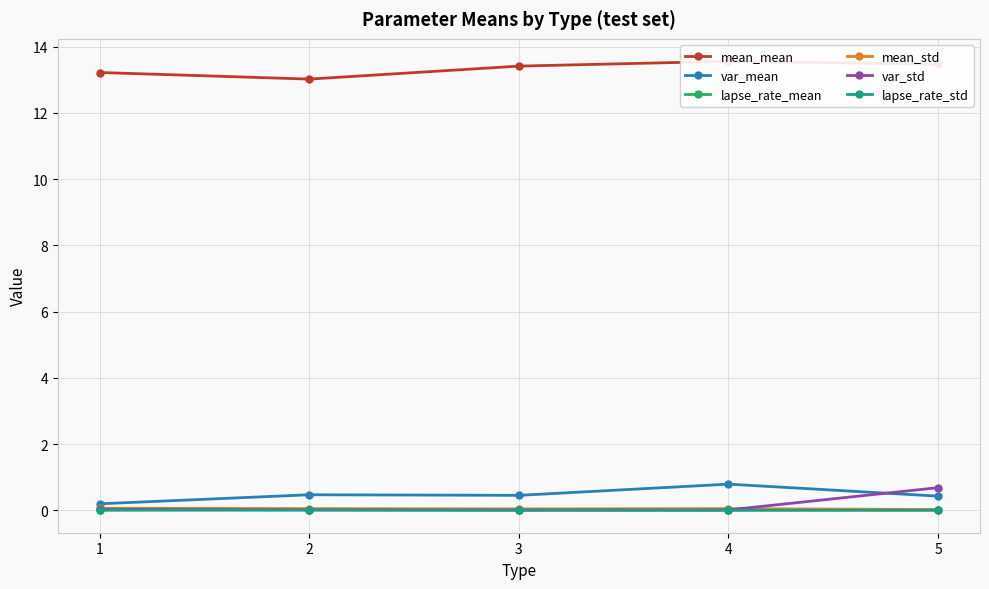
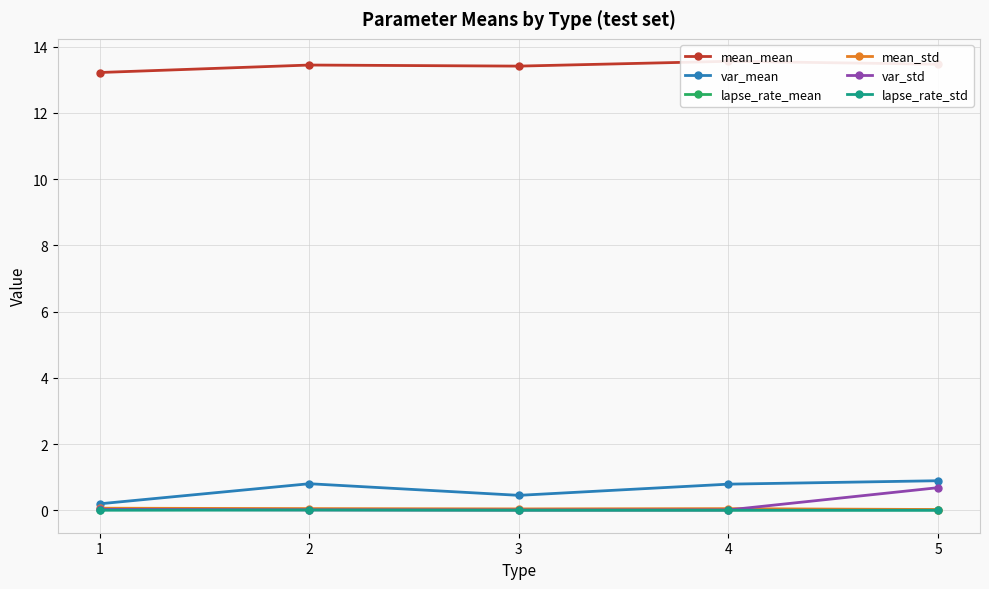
  {
    "mean_mean": {
      "1": 13.2,
-     "2": 13.0,
+     "2": 13.4,
      "3": 13.4
    },
    "var_mean": {
      "1": 0.2,
-     "2": 0.5,
+     "2": 0.8,
      "3": 0.5,
      "4": 0.8,
-     "5": 0.4
+     "5": 0.9
    },
    "var_std": {
      "5": 0.7
    }
  }
